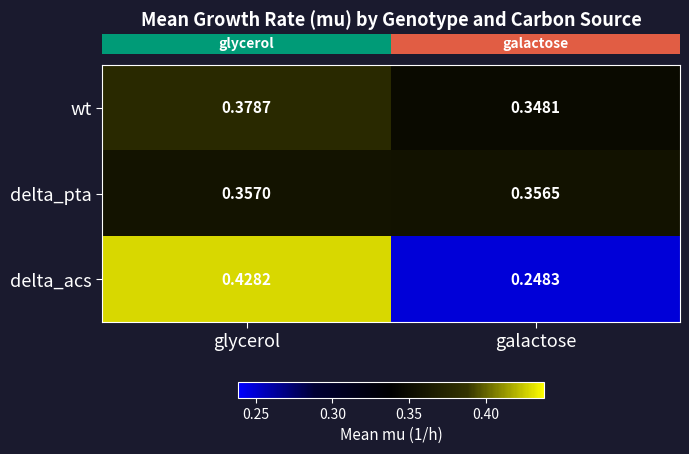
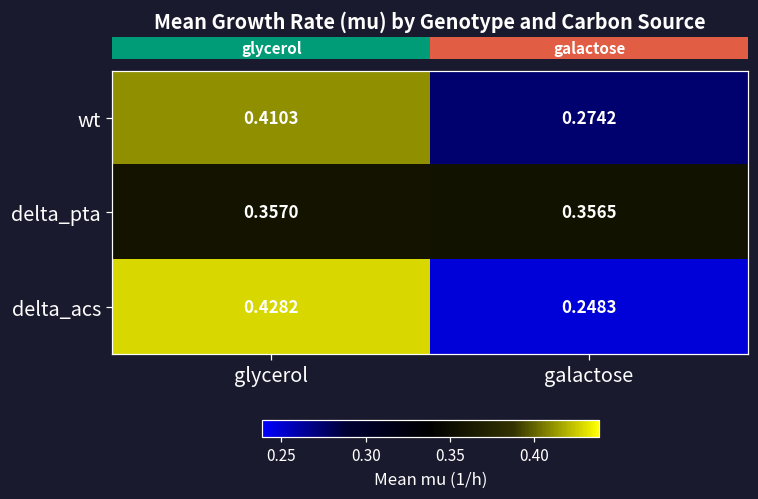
  {
    "wt": {
-     "glycerol": 0.3787,
-     "galactose": 0.3481
+     "glycerol": 0.4103,
+     "galactose": 0.2742
    },
    "delta_pta": {
      "glycerol": 0.3570,
      "galactose": 0.3565
    },
    "delta_acs": {
      "glycerol": 0.4282,
      "galactose": 0.2483
    }
  }
